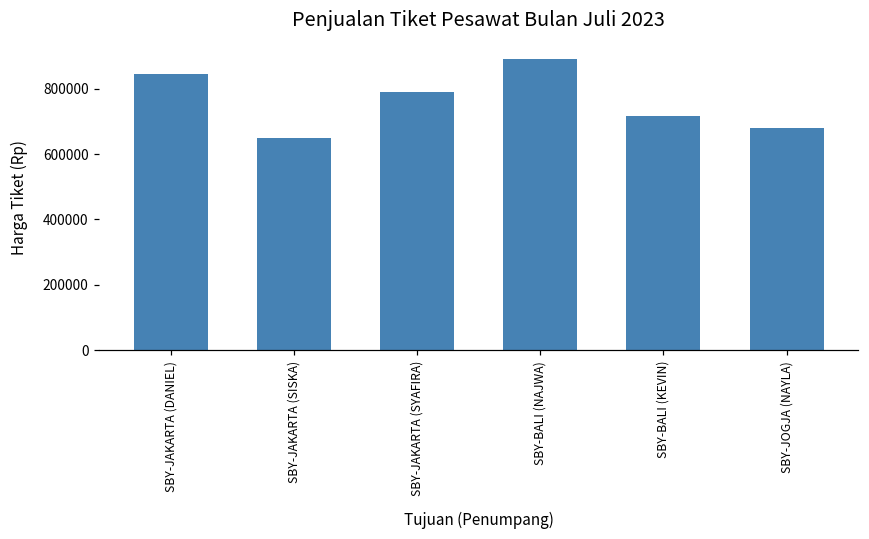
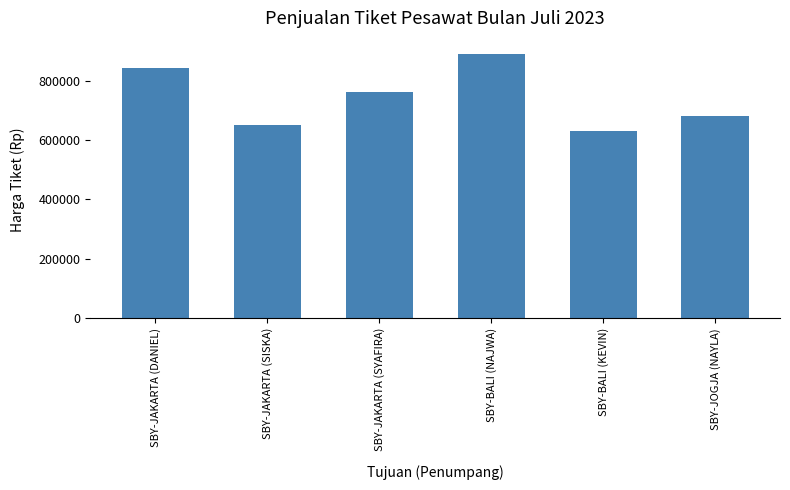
  {
    "SBY-JAKARTA (DANIEL)": 840000,
    "SBY-JAKARTA (SISKA)": 650000,
-   "SBY-JAKARTA (SYAFIRA)": 790000,
+   "SBY-JAKARTA (SYAFIRA)": 760000,
    "SBY-BALI (NAJWA)": 890000,
-   "SBY-BALI (KEVIN)": 720000,
+   "SBY-BALI (KEVIN)": 630000,
    "SBY-JOGJA (NAYLA)": 680000
  }
